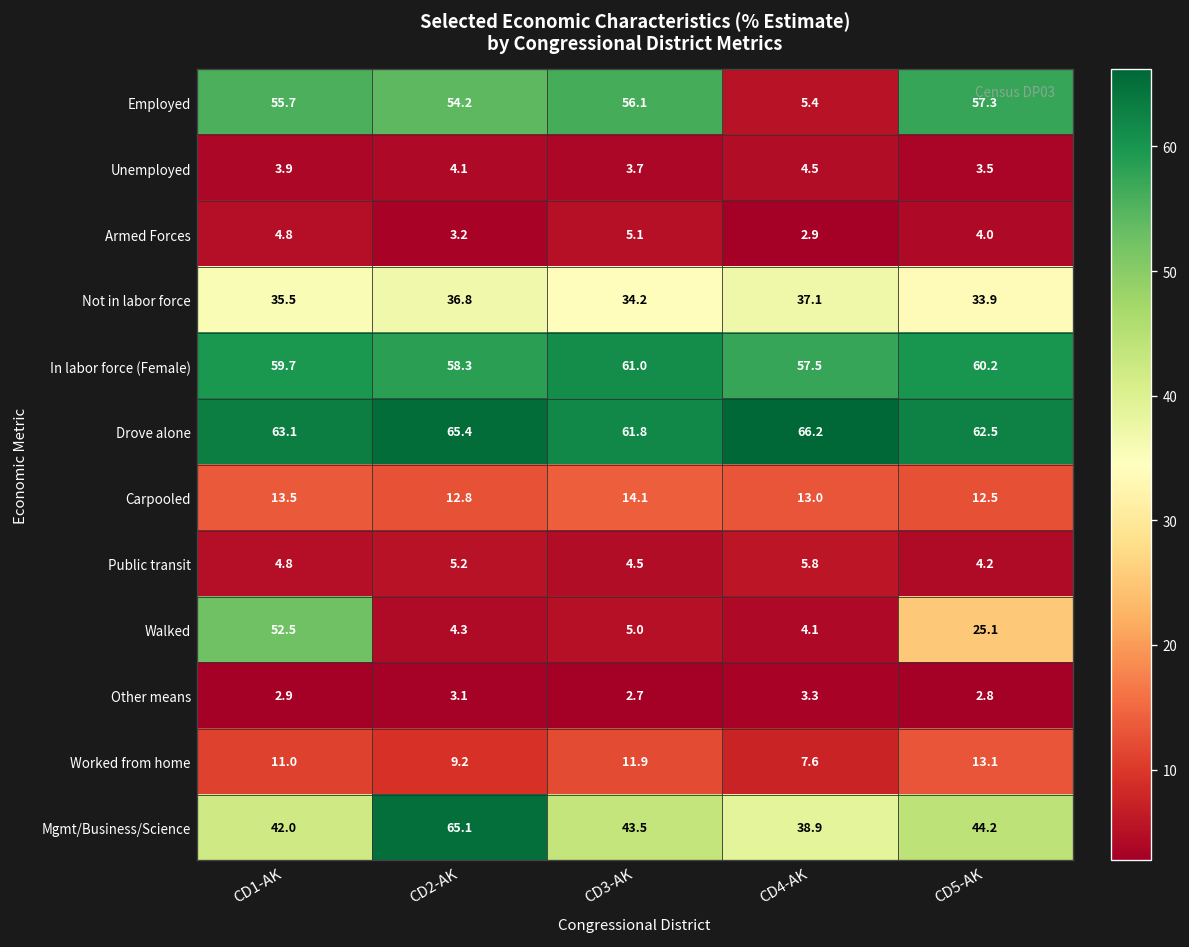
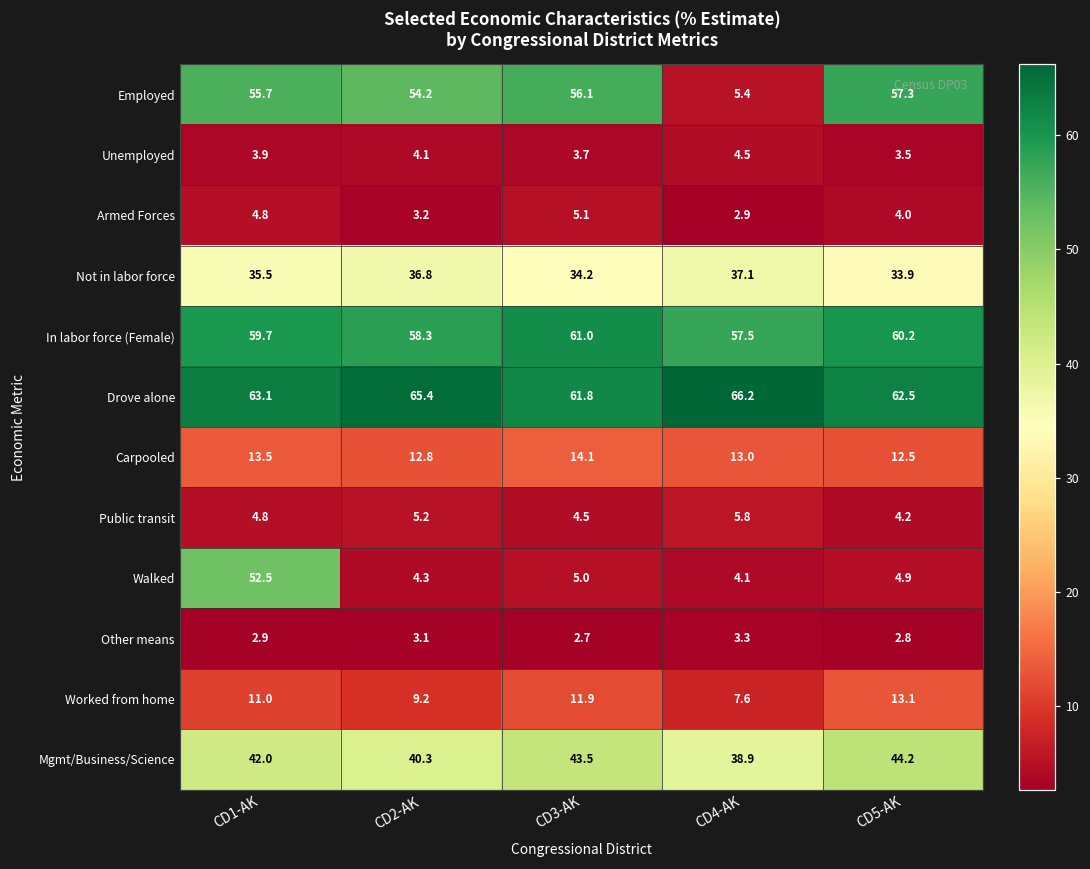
  {
    "Employed": {
      "CD1-AK": 55.7,
      "CD2-AK": 54.2,
      "CD3-AK": 56.1,
      "CD4-AK": 5.4
    },
    "Unemployed": {
      "CD1-AK": 3.9,
      "CD2-AK": 4.1,
      "CD3-AK": 3.7,
      "CD4-AK": 4.5,
      "CD5-AK": 3.5
    },
    "Armed Forces": {
      "CD1-AK": 4.8,
      "CD2-AK": 3.2,
      "CD3-AK": 5.1,
      "CD4-AK": 2.9,
      "CD5-AK": 4.0
    },
    "Not in labor force": {
      "CD1-AK": 35.5,
      "CD2-AK": 36.8,
      "CD3-AK": 34.2,
      "CD4-AK": 37.1,
      "CD5-AK": 33.9
    },
    "In labor force (Female)": {
      "CD1-AK": 59.7,
      "CD2-AK": 58.3,
      "CD3-AK": 61.0,
      "CD4-AK": 57.5,
      "CD5-AK": 60.2
    },
    "Drove alone": {
      "CD1-AK": 63.1,
      "CD2-AK": 65.4,
      "CD3-AK": 61.8,
      "CD4-AK": 66.2,
      "CD5-AK": 62.5
    },
    "Carpooled": {
      "CD1-AK": 13.5,
      "CD2-AK": 12.8,
      "CD3-AK": 14.1,
      "CD4-AK": 13.0,
      "CD5-AK": 12.5
    },
    "Public transit": {
      "CD1-AK": 4.8,
      "CD2-AK": 5.2,
      "CD3-AK": 4.5,
      "CD4-AK": 5.8,
      "CD5-AK": 4.2
    },
    "Walked": {
      "CD1-AK": 52.5,
      "CD2-AK": 4.3,
      "CD3-AK": 5.0,
      "CD4-AK": 4.1,
-     "CD5-AK": 25.1
+     "CD5-AK": 4.9
    },
    "Other means": {
      "CD1-AK": 2.9,
      "CD2-AK": 3.1,
      "CD3-AK": 2.7,
      "CD4-AK": 3.3,
      "CD5-AK": 2.8
    },
    "Worked from home": {
      "CD1-AK": 11.0,
      "CD2-AK": 9.2,
      "CD3-AK": 11.9,
      "CD4-AK": 7.6,
      "CD5-AK": 13.1
    },
    "Mgmt/Business/Science": {
      "CD1-AK": 42.0,
-     "CD2-AK": 65.1,
+     "CD2-AK": 40.3,
      "CD3-AK": 43.5,
      "CD4-AK": 38.9,
      "CD5-AK": 44.2
    }
  }
